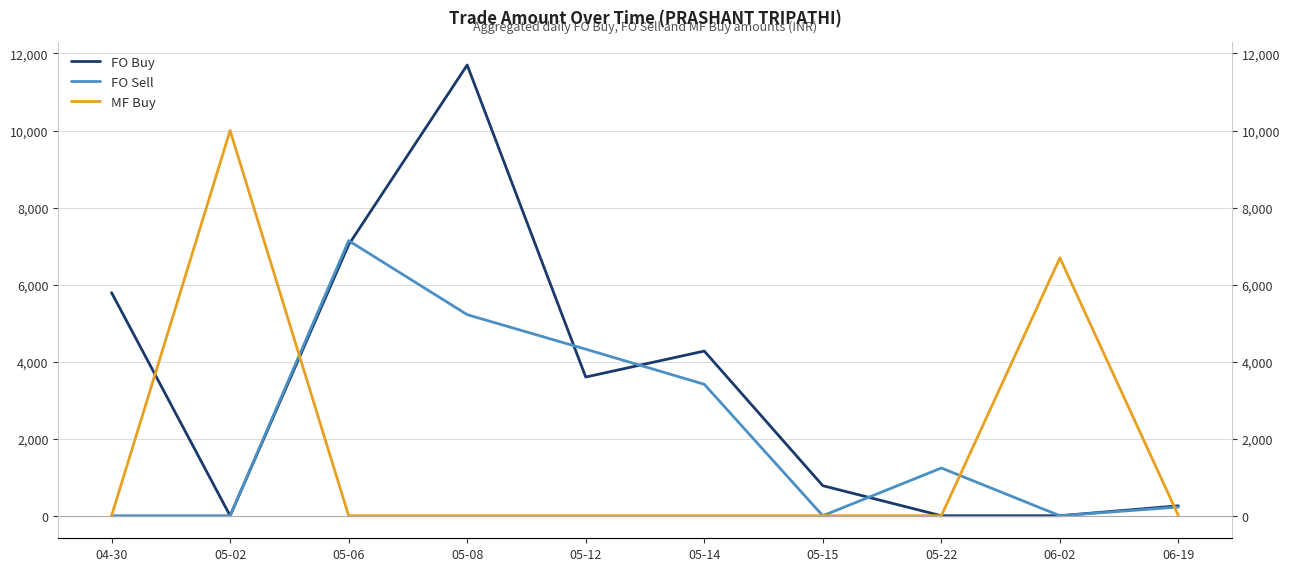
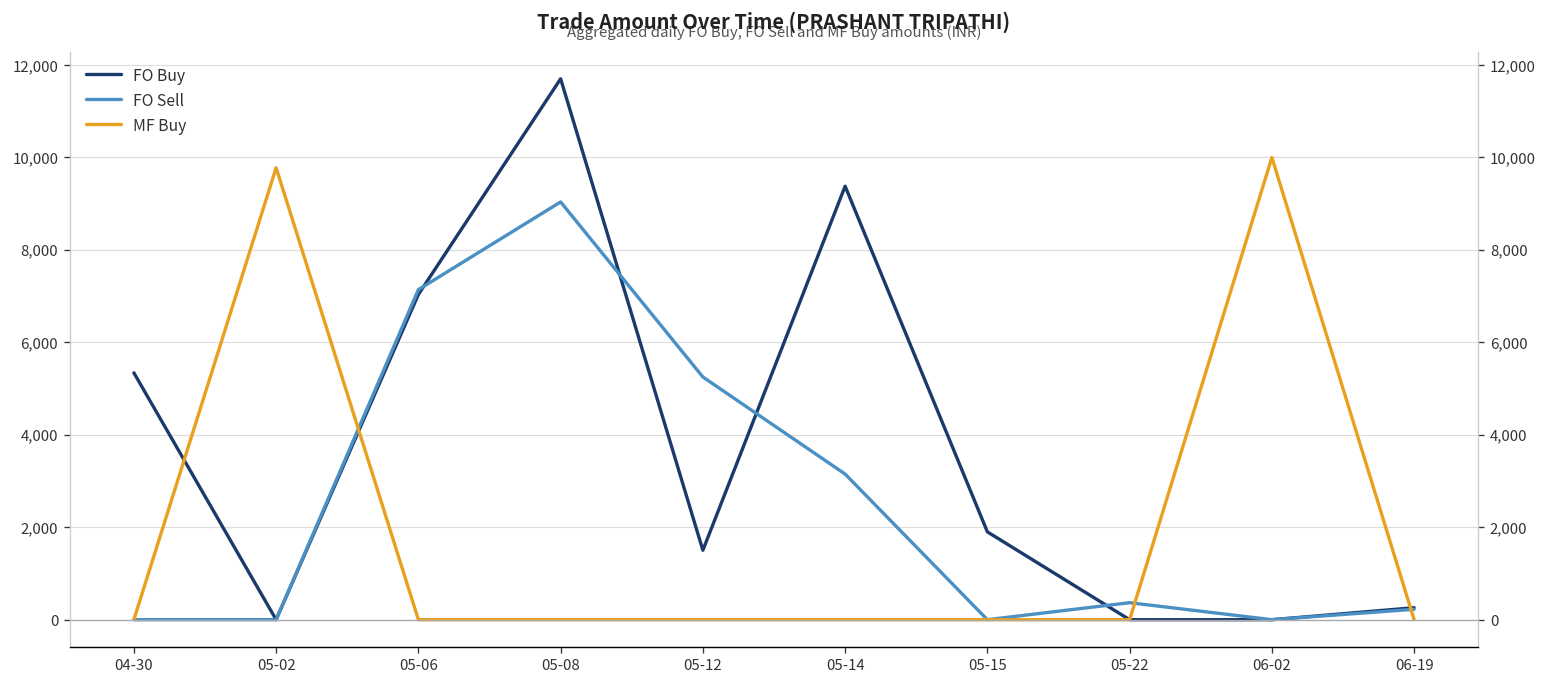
  {
    "FO Buy": {
-     "04-30": "5,800",
+     "04-30": "5,300",
      "05-06": "7,000",
      "05-08": "11,700",
-     "05-12": "3,600",
-     "05-14": "4,300",
-     "05-15": "800"
+     "05-12": "1,500",
+     "05-14": "9,400",
+     "05-15": "1,900"
    },
    "FO Sell": {
      "05-06": "7,100",
-     "05-08": "5,200",
-     "05-12": "4,300",
-     "05-14": "3,400",
-     "05-22": "1,200"
+     "05-08": "9,000",
+     "05-12": "5,300",
+     "05-14": "3,200",
+     "05-22": "400"
    },
    "MF Buy": {
-     "05-02": "10,000",
+     "05-02": "9,800",
      "05-06": "0",
      "05-08": "0",
      "05-12": "0",
      "05-14": "0",
-     "06-02": "6,700",
+     "06-02": "10,000",
      "06-19": "0"
    }
  }
